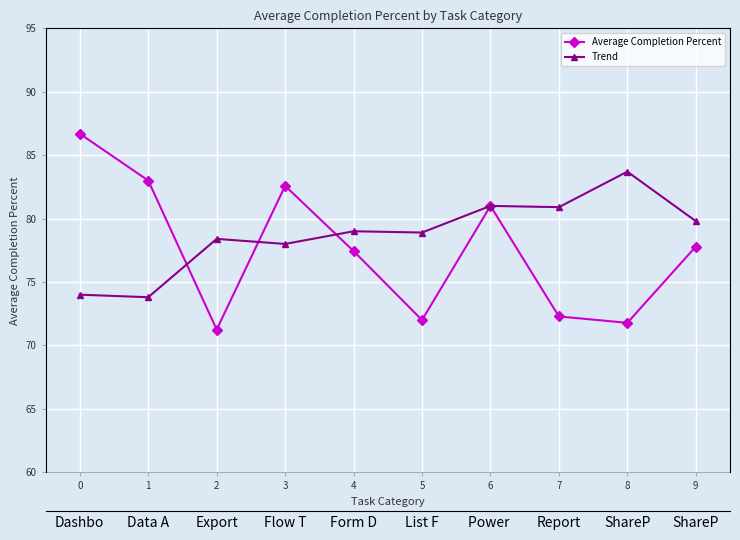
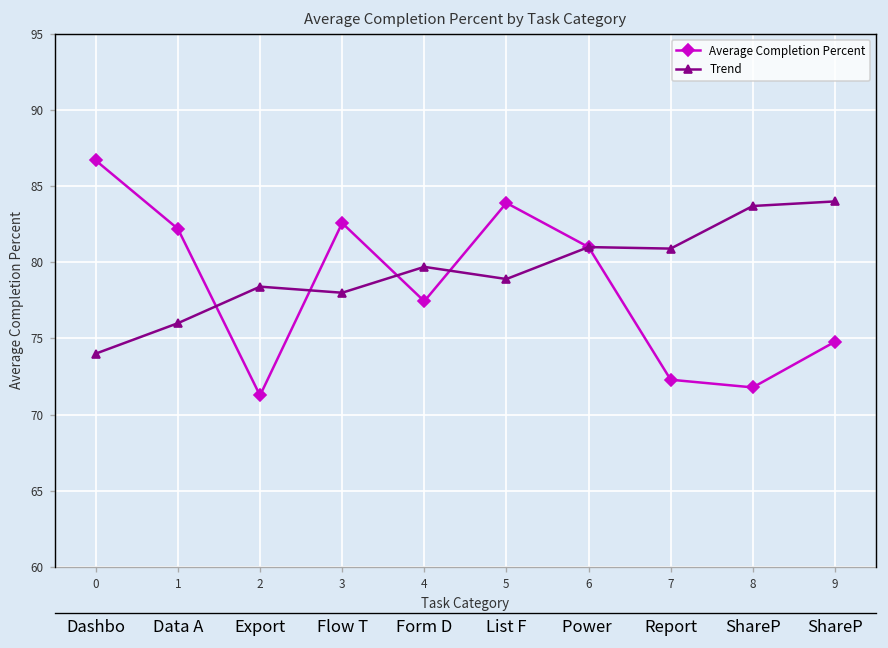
  {
    "Average Completion Percent": {
      "0": 86.7,
-     "1": 83.0,
+     "1": 82.2,
      "2": 71.3,
      "3": 82.6,
      "4": 77.4,
-     "5": 72.0,
+     "5": 83.9,
      "7": 72.3,
      "8": 71.8,
-     "9": 77.8
+     "9": 74.8
    },
    "Trend": {
      "0": 74.0,
-     "1": 73.8,
+     "1": 76.0,
      "2": 78.4,
      "3": 78.0,
-     "4": 79.0,
+     "4": 79.7,
      "5": 78.9,
      "7": 80.9,
      "8": 83.7,
-     "9": 79.8
+     "9": 84.0
    }
  }
